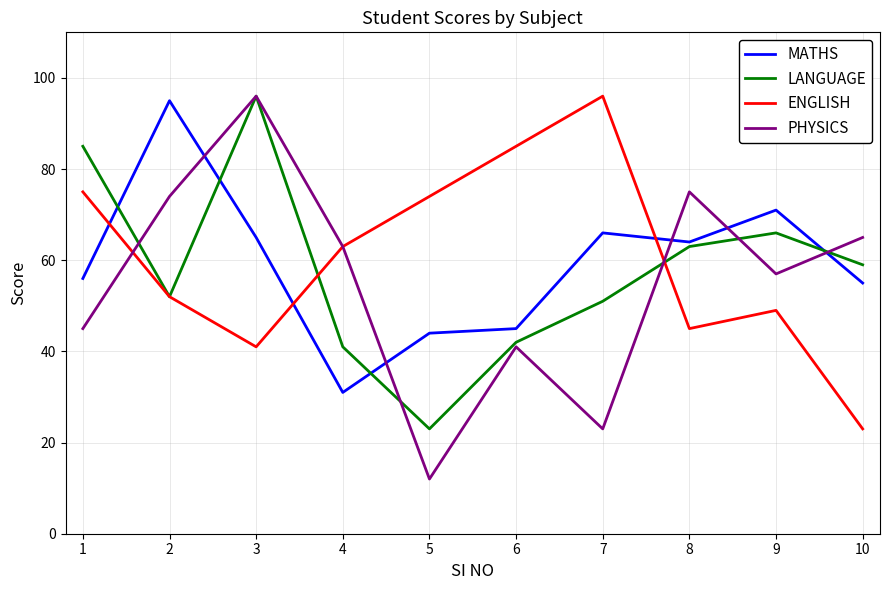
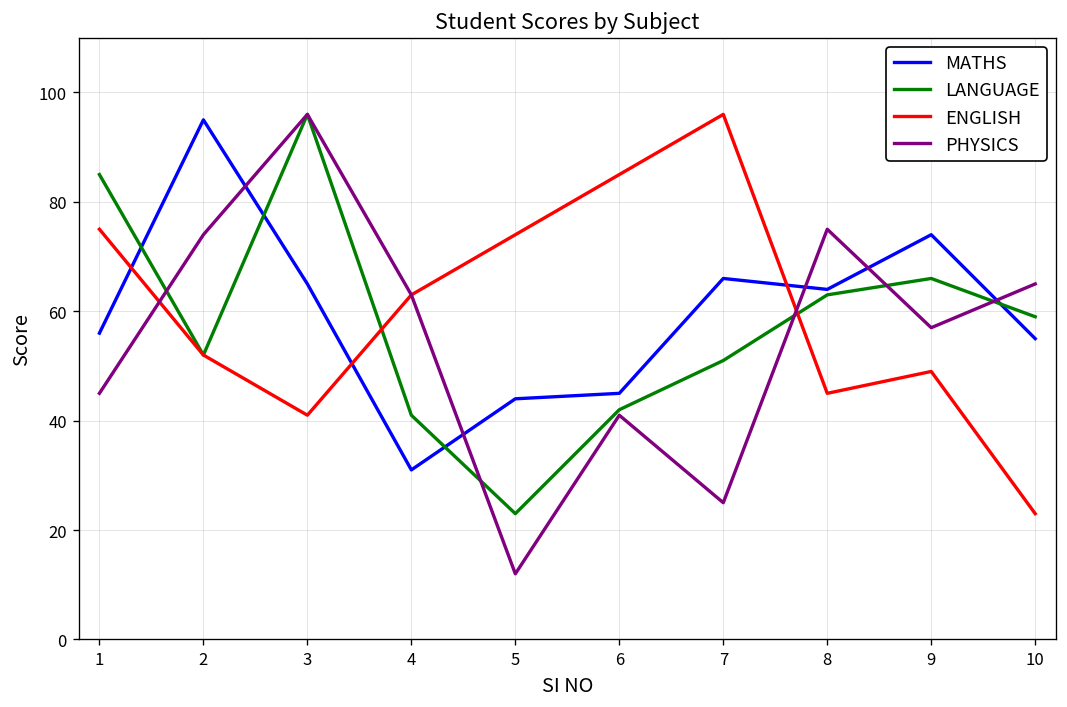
  {
    "MATHS": {
      "1": 56,
      "2": 95,
      "3": 65,
      "4": 31,
      "5": 44,
      "6": 45,
      "7": 66,
      "8": 64,
-     "9": 71,
+     "9": 74,
      "10": 55
    },
    "LANGUAGE": {
      "1": 85,
      "4": 41,
      "5": 23,
      "6": 42,
      "7": 51,
      "8": 63,
      "9": 66,
      "10": 59
    },
    "ENGLISH": {
      "1": 75,
      "3": 41,
      "5": 74,
      "6": 85,
      "7": 96,
      "8": 45,
      "9": 49,
      "10": 23
    },
    "PHYSICS": {
      "1": 45,
      "2": 74,
      "5": 12,
      "6": 41,
-     "7": 23,
+     "7": 25,
      "8": 75,
      "9": 57,
      "10": 65
    }
  }
